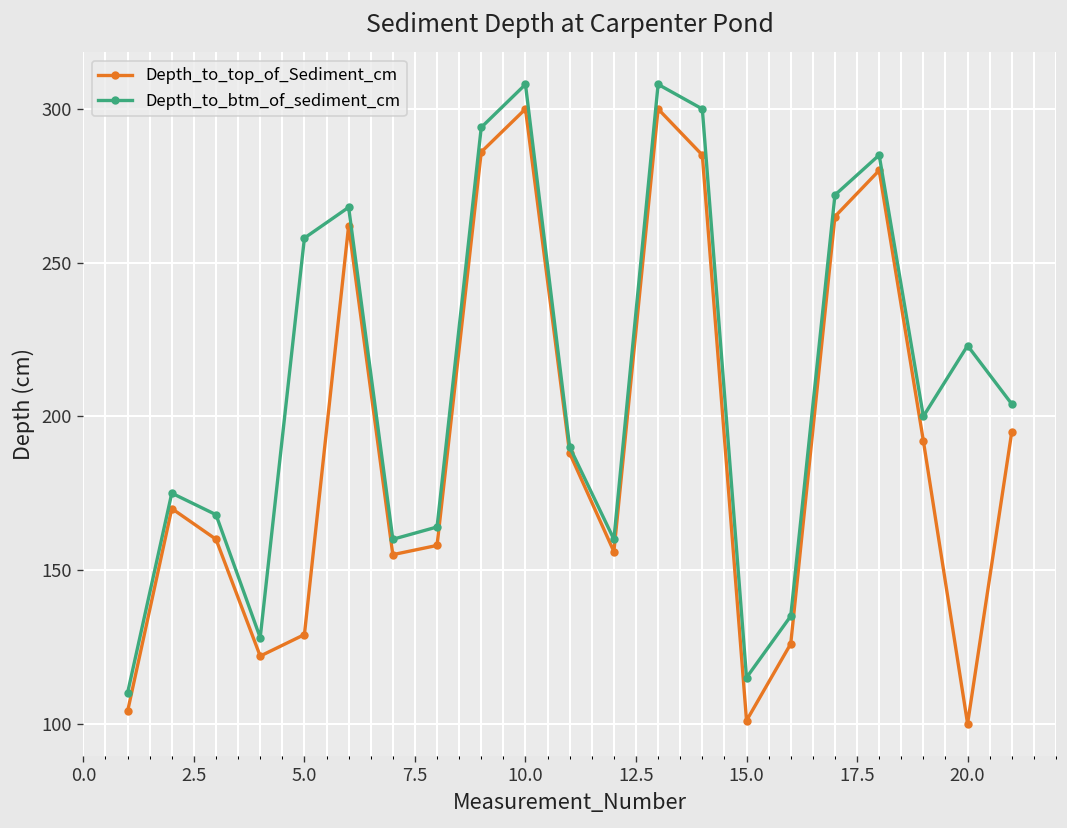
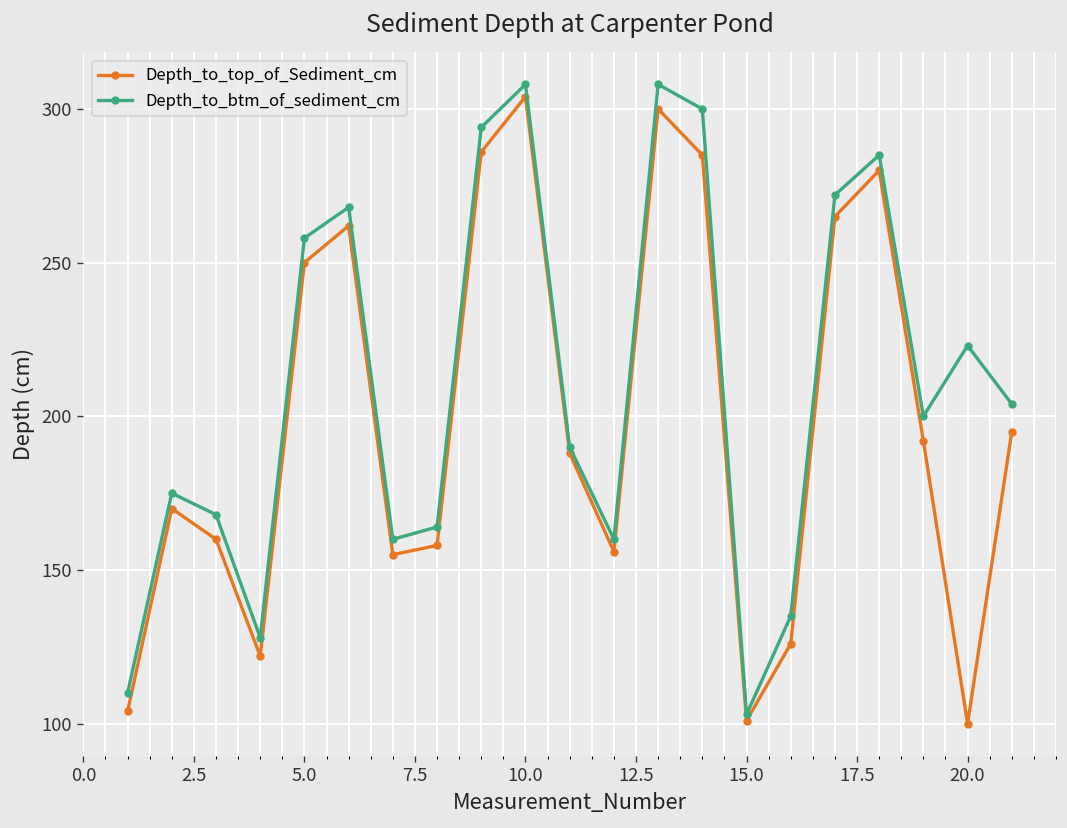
  {
    "Depth_to_top_of_Sediment_cm": {
-     "5.0": 129,
-     "10.0": 300,
+     "5.0": 250,
+     "10.0": 304,
      "15.0": 101,
      "20.0": 100
    },
    "Depth_to_btm_of_sediment_cm": {
      "5.0": 258,
      "10.0": 308,
-     "15.0": 115,
+     "15.0": 103,
      "20.0": 223
    }
  }
